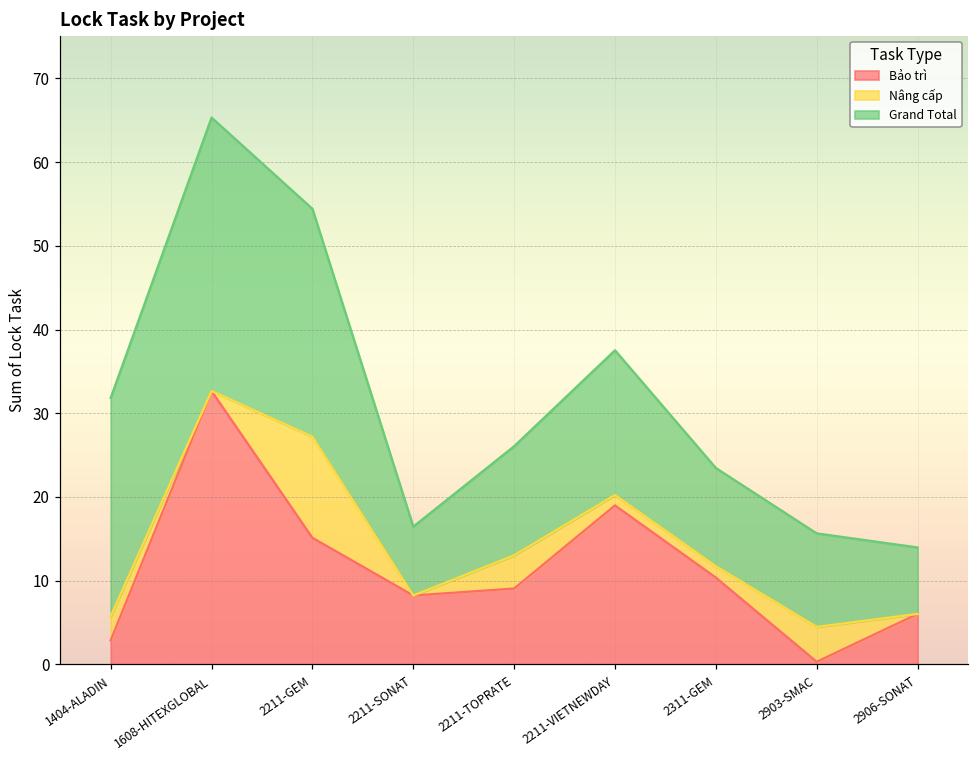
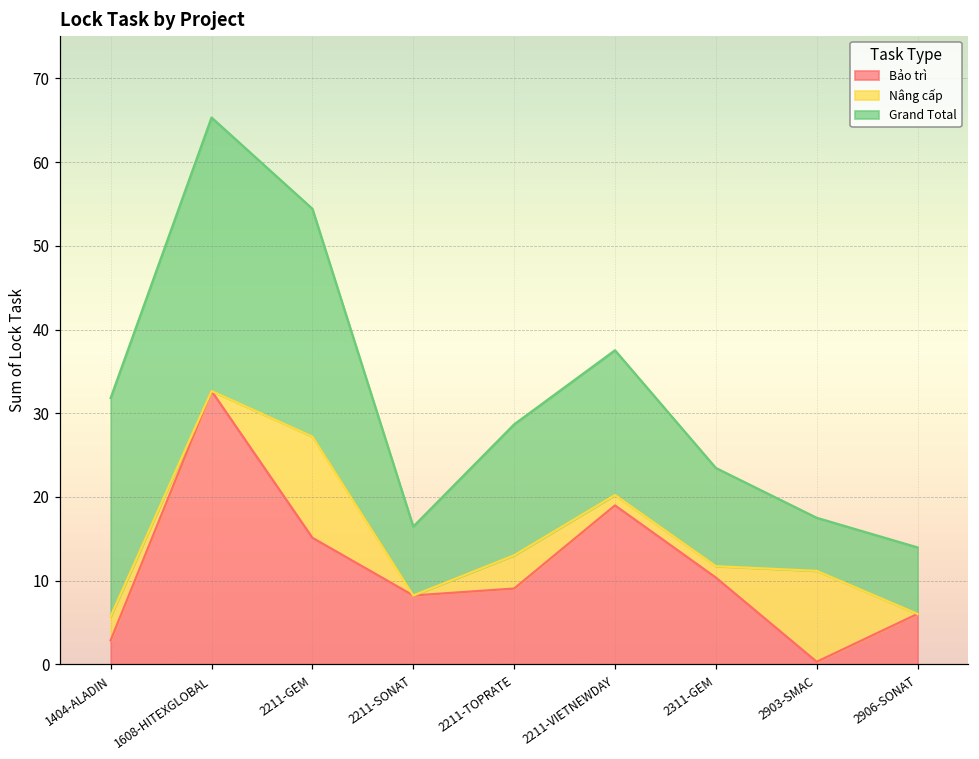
  {
    "Bảo trì": {
      "1404-ALADIN": 3,
      "2211-GEM": 15,
      "2211-TOPRATE": 9,
      "2211-VIETNEWDAY": 19,
      "2311-GEM": 10,
      "2903-SMAC": 0
    },
    "Nâng cấp": {
      "1404-ALADIN": 3,
      "2211-GEM": 12,
      "2211-TOPRATE": 4,
      "2211-VIETNEWDAY": 1,
      "2311-GEM": 1,
-     "2903-SMAC": 4
+     "2903-SMAC": 11
    },
    "Grand Total": {
      "1404-ALADIN": 26,
      "1608-HITEXGLOBAL": 33,
      "2211-GEM": 27,
      "2211-SONAT": 8,
-     "2211-TOPRATE": 13,
+     "2211-TOPRATE": 16,
      "2211-VIETNEWDAY": 17,
      "2311-GEM": 12,
-     "2903-SMAC": 11,
+     "2903-SMAC": 6,
      "2906-SONAT": 8
    }
  }
